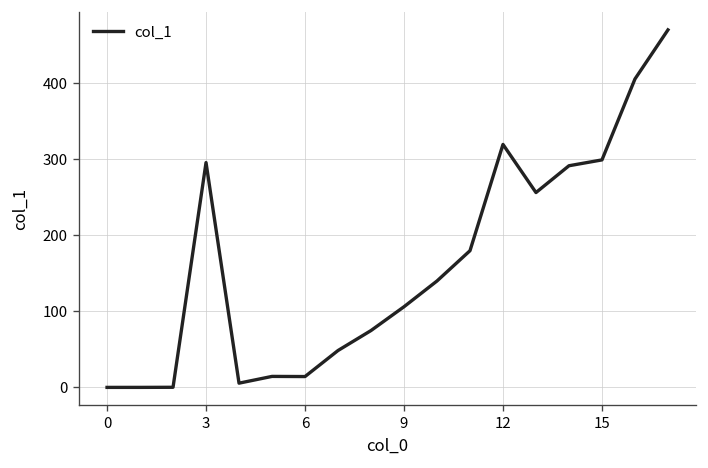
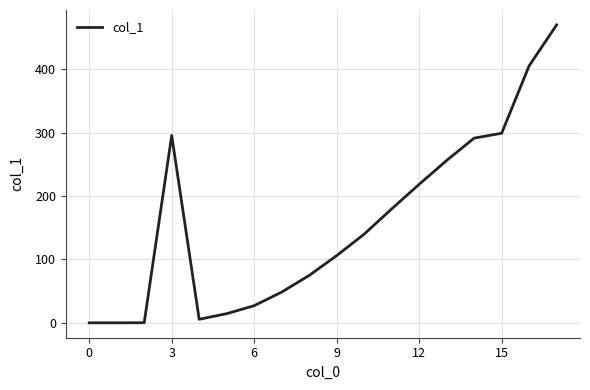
  {
    "0": 0,
    "3": 300,
-   "6": 10,
+   "6": 30,
    "9": 110,
-   "12": 320,
+   "12": 220,
    "15": 300
  }
